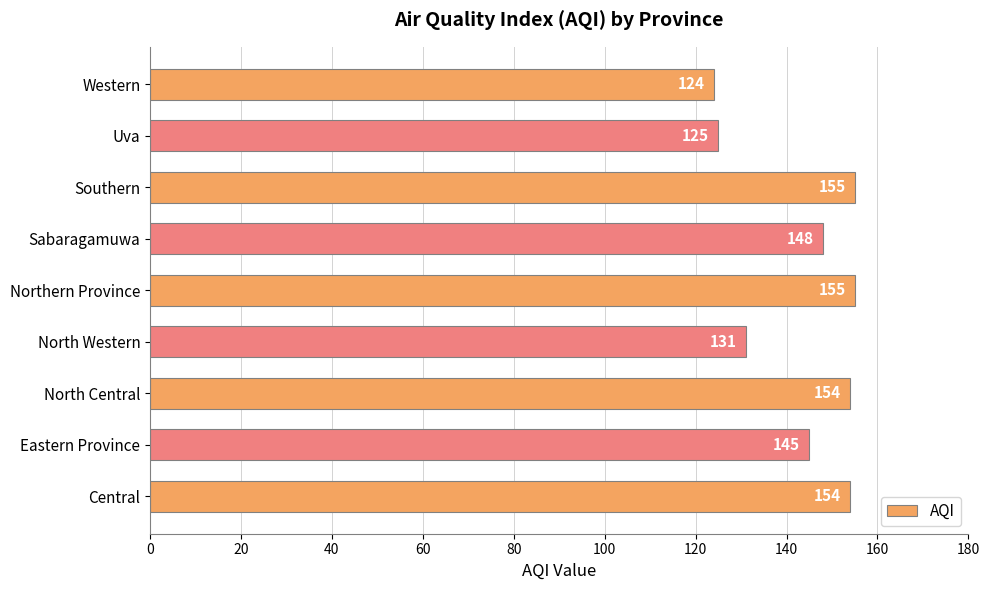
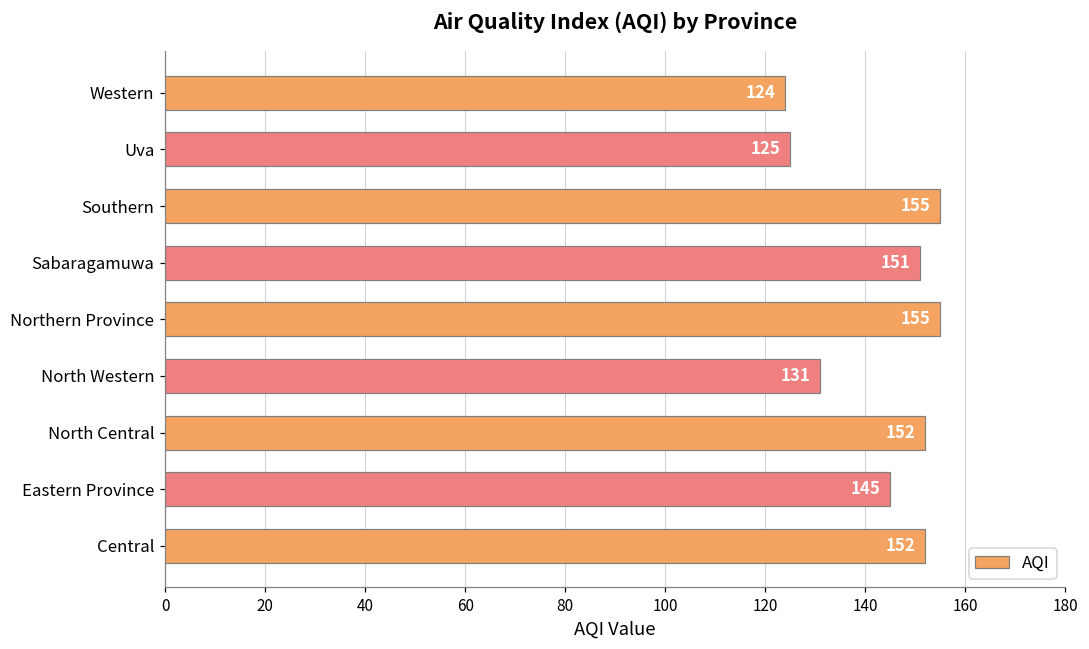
  {
    "Western": 124,
    "Uva": 125,
    "Southern": 155,
-   "Sabaragamuwa": 148,
+   "Sabaragamuwa": 151,
    "Northern Province": 155,
    "North Western": 131,
-   "North Central": 154,
+   "North Central": 152,
    "Eastern Province": 145,
-   "Central": 154
+   "Central": 152
  }
